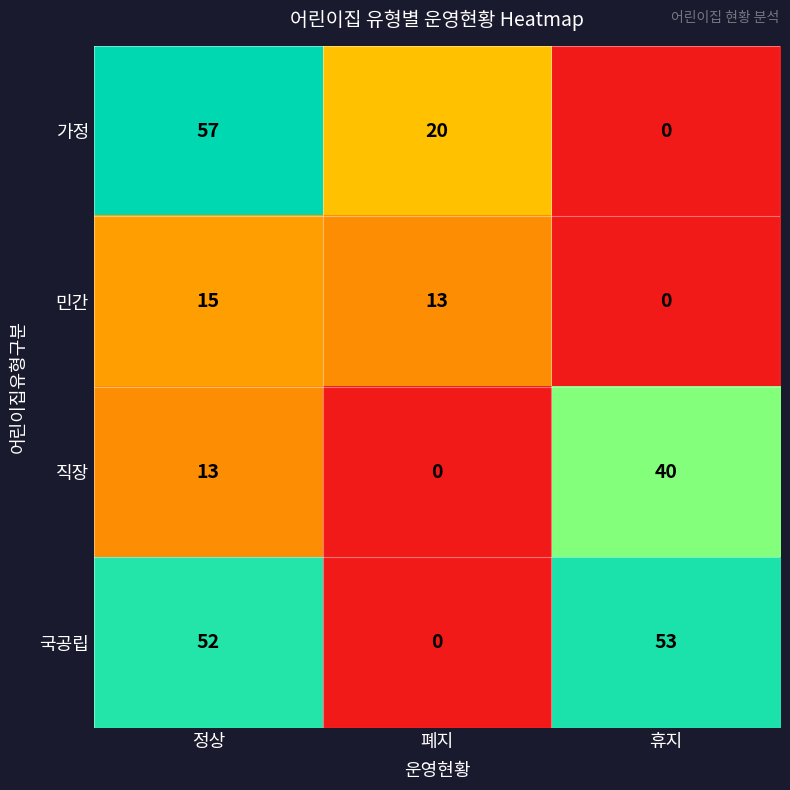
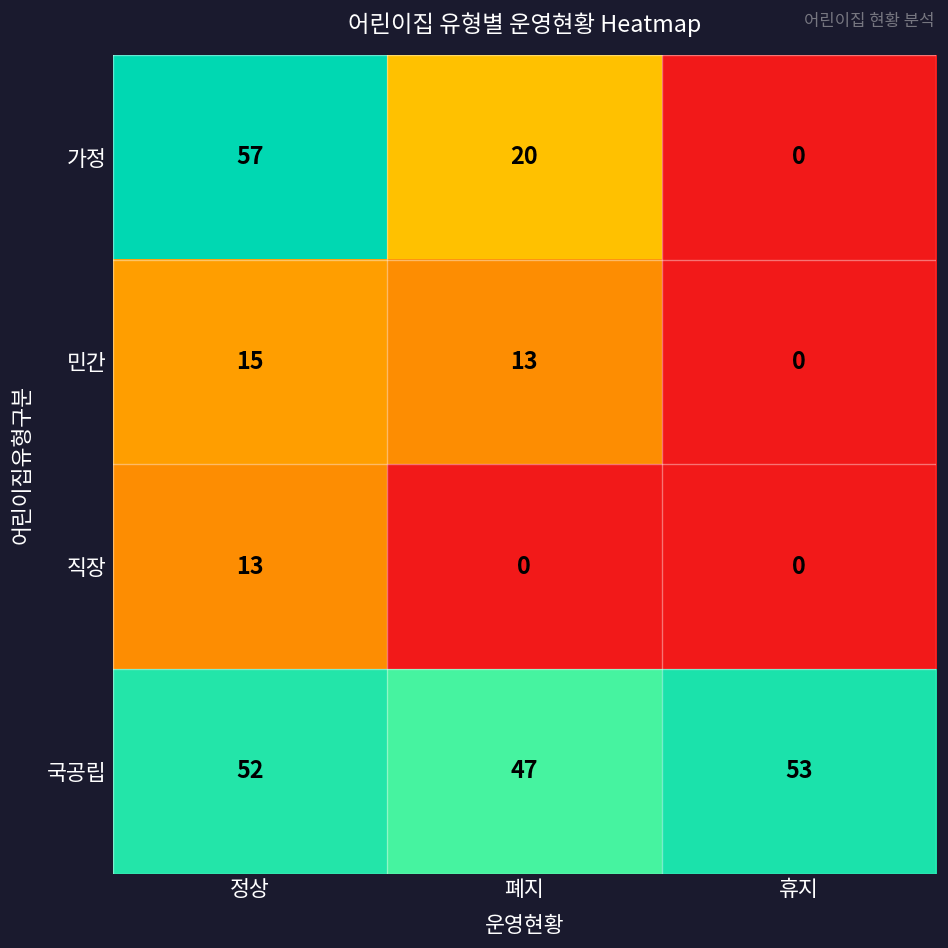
  {
    "가정": {
      "정상": 57,
      "폐지": 20,
      "휴지": 0
    },
    "민간": {
      "정상": 15,
      "폐지": 13,
      "휴지": 0
    },
    "직장": {
      "정상": 13,
      "폐지": 0,
-     "휴지": 40
+     "휴지": 0
    },
    "국공립": {
      "정상": 52,
-     "폐지": 0,
+     "폐지": 47,
      "휴지": 53
    }
  }
